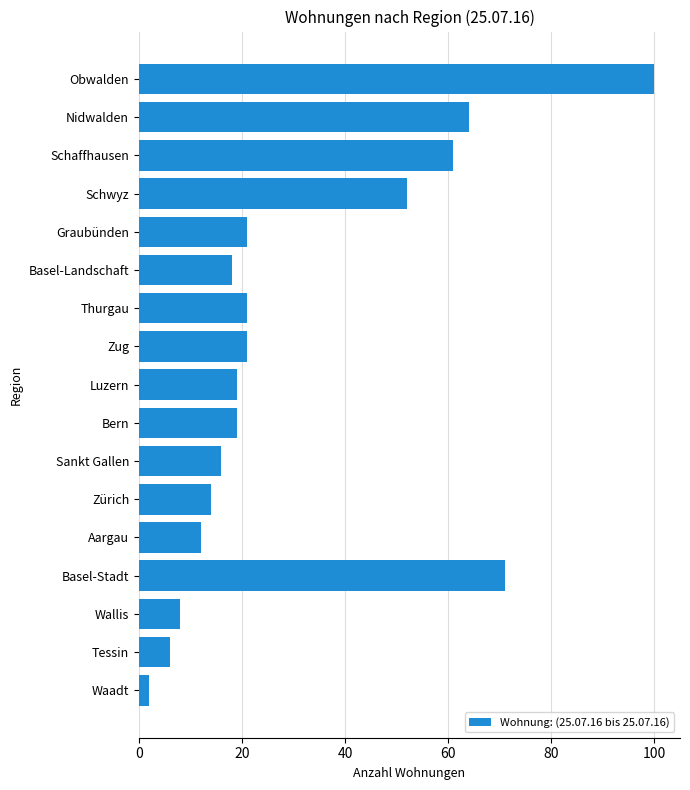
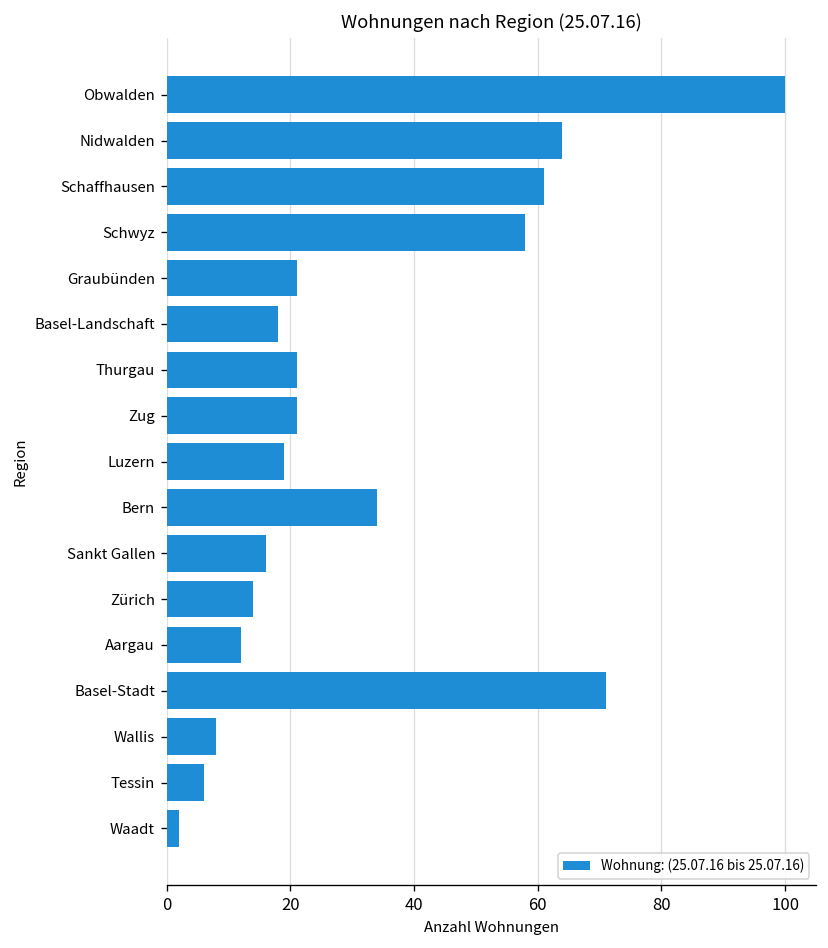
  {
    "Obwalden": 100,
    "Nidwalden": 64,
    "Schaffhausen": 61,
-   "Schwyz": 52,
+   "Schwyz": 58,
    "Graubünden": 21,
    "Basel-Landschaft": 18,
    "Thurgau": 21,
    "Zug": 21,
    "Luzern": 19,
-   "Bern": 19,
+   "Bern": 34,
    "Sankt Gallen": 16,
    "Zürich": 14,
    "Aargau": 12,
    "Basel-Stadt": 71,
    "Wallis": 8,
    "Tessin": 6,
    "Waadt": 2
  }
